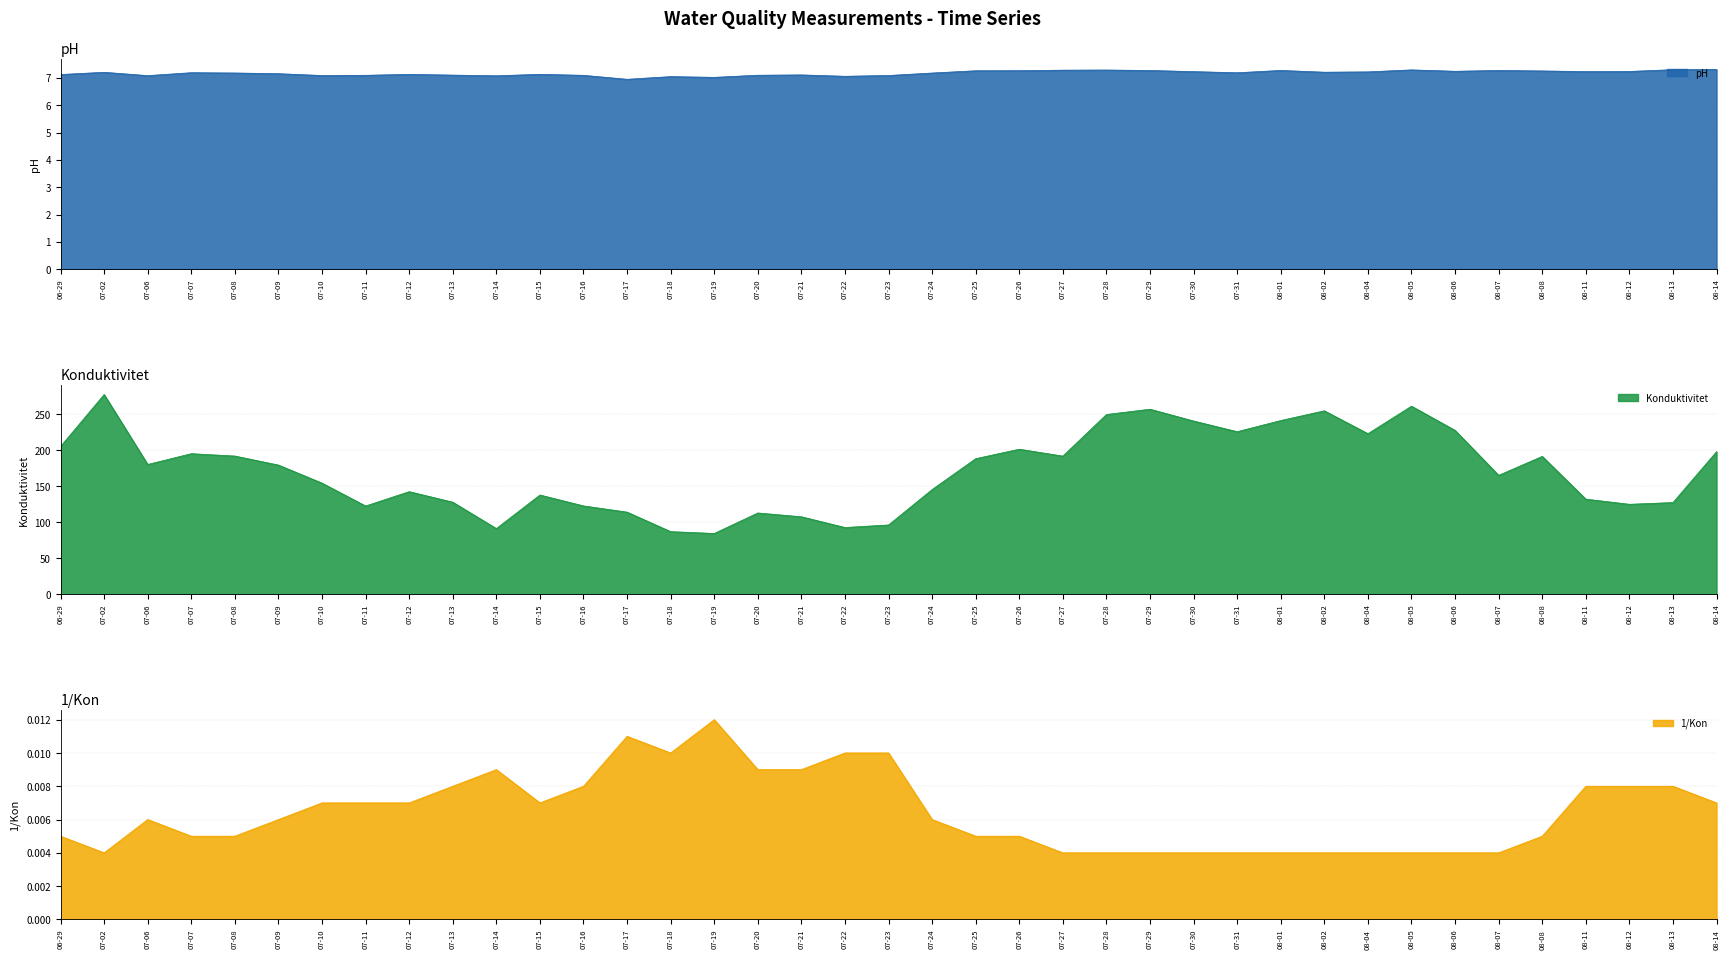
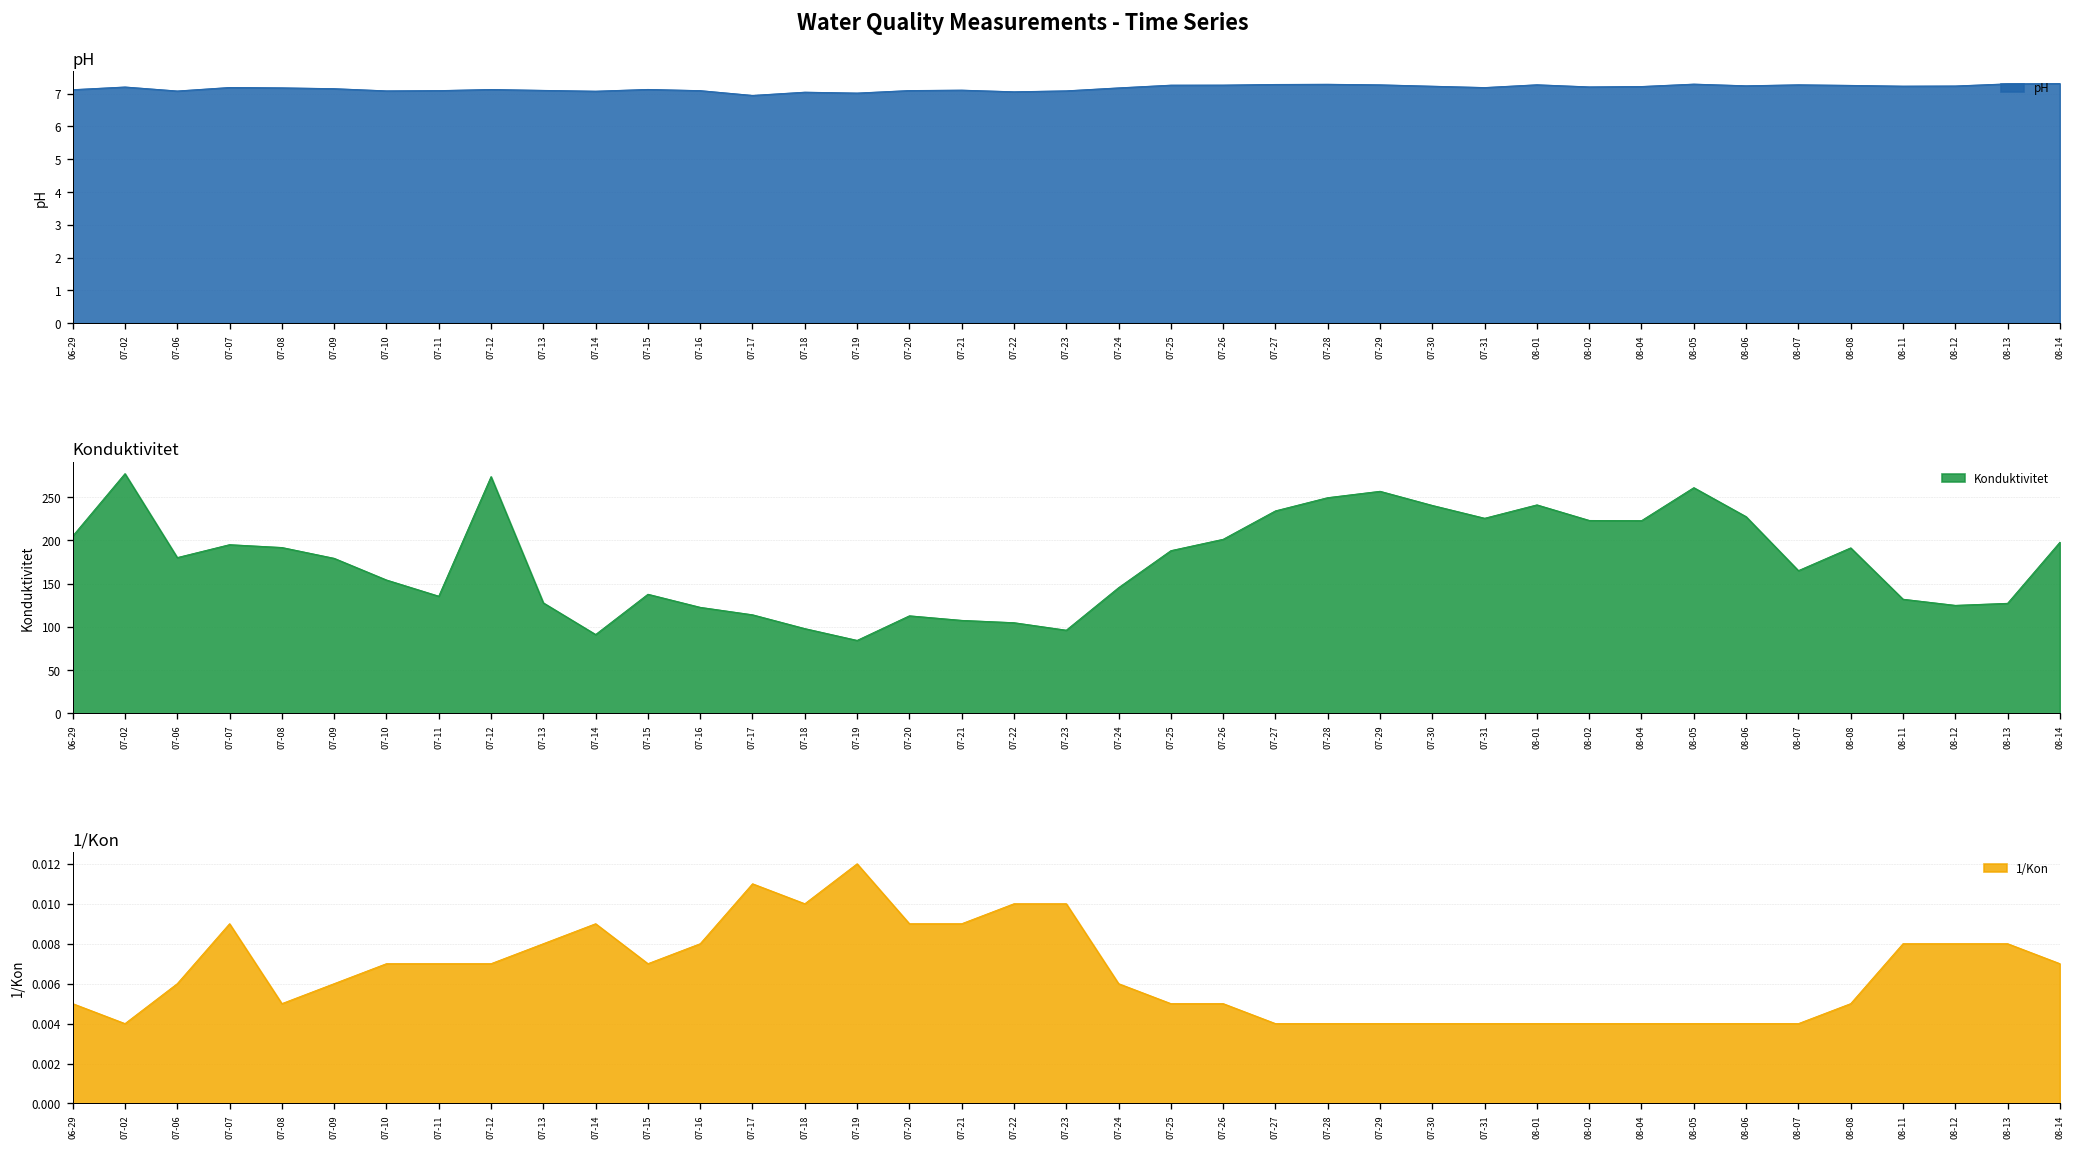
  {
    "pH": {
      "06-29": 7.1,
      "07-02": 7.2,
      "07-06": 7.1,
      "07-07": 7.2,
      "07-08": 7.2,
      "07-09": 7.2,
      "07-10": 7.1,
      "07-11": 7.1,
      "07-12": 7.1,
      "07-13": 7.1,
      "07-14": 7.1,
      "07-15": 7.1,
      "07-16": 7.1,
      "07-17": 6.9,
      "07-18": 7.0,
      "07-19": 7.0,
      "07-20": 7.1,
      "07-21": 7.1,
      "07-22": 7.1,
      "07-23": 7.1,
      "07-24": 7.2,
      "07-25": 7.3,
      "07-26": 7.3,
      "07-27": 7.3,
      "07-28": 7.3,
      "07-29": 7.3,
      "07-30": 7.2,
      "07-31": 7.2,
      "08-01": 7.3,
      "08-02": 7.2,
      "08-04": 7.2,
      "08-05": 7.3,
      "08-06": 7.2,
      "08-07": 7.3,
      "08-08": 7.3,
      "08-11": 7.2,
      "08-12": 7.2,
      "08-13": 7.3,
      "08-14": 7.3
    },
    "Konduktivitet": {
      "06-29": 200,
      "07-02": 280,
      "07-06": 180,
      "07-07": 190,
      "07-08": 190,
      "07-09": 180,
      "07-10": 150,
-     "07-11": 120,
-     "07-12": 140,
+     "07-11": 140,
+     "07-12": 270,
      "07-13": 130,
      "07-14": 90,
      "07-15": 140,
      "07-16": 120,
      "07-17": 110,
-     "07-18": 90,
+     "07-18": 100,
      "07-19": 80,
      "07-20": 110,
      "07-21": 110,
-     "07-22": 90,
+     "07-22": 100,
      "07-23": 100,
      "07-24": 150,
      "07-25": 190,
      "07-26": 200,
-     "07-27": 190,
+     "07-27": 230,
      "07-28": 250,
      "07-29": 260,
      "07-30": 240,
      "07-31": 230,
      "08-01": 240,
-     "08-02": 250,
+     "08-02": 220,
      "08-04": 220,
      "08-05": 260,
      "08-06": 230,
      "08-07": 160,
      "08-08": 190,
      "08-11": 130,
      "08-12": 120,
      "08-13": 130,
      "08-14": 200
    },
    "1/Kon": {
      "06-29": 0.005,
      "07-02": 0.004,
      "07-06": 0.006,
-     "07-07": 0.005,
+     "07-07": 0.009,
      "07-08": 0.005,
      "07-09": 0.006,
      "07-10": 0.007,
      "07-11": 0.007,
      "07-12": 0.007,
      "07-13": 0.008,
      "07-14": 0.009,
      "07-15": 0.007,
      "07-16": 0.008,
      "07-17": 0.011,
      "07-18": 0.010,
      "07-19": 0.012,
      "07-20": 0.009,
      "07-21": 0.009,
      "07-22": 0.010,
      "07-23": 0.010,
      "07-24": 0.006,
      "07-25": 0.005,
      "07-26": 0.005,
      "07-27": 0.004,
      "07-28": 0.004,
      "07-29": 0.004,
      "07-30": 0.004,
      "07-31": 0.004,
      "08-01": 0.004,
      "08-02": 0.004,
      "08-04": 0.004,
      "08-05": 0.004,
      "08-06": 0.004,
      "08-07": 0.004,
      "08-08": 0.005,
      "08-11": 0.008,
      "08-12": 0.008,
      "08-13": 0.008,
      "08-14": 0.007
    }
  }
